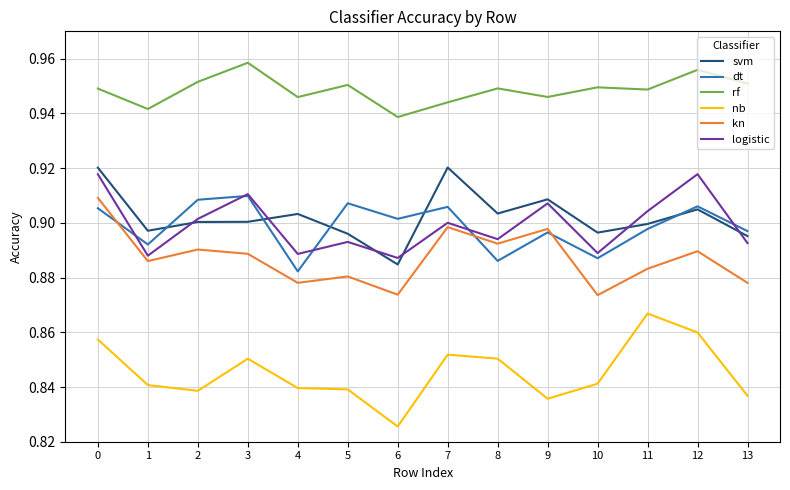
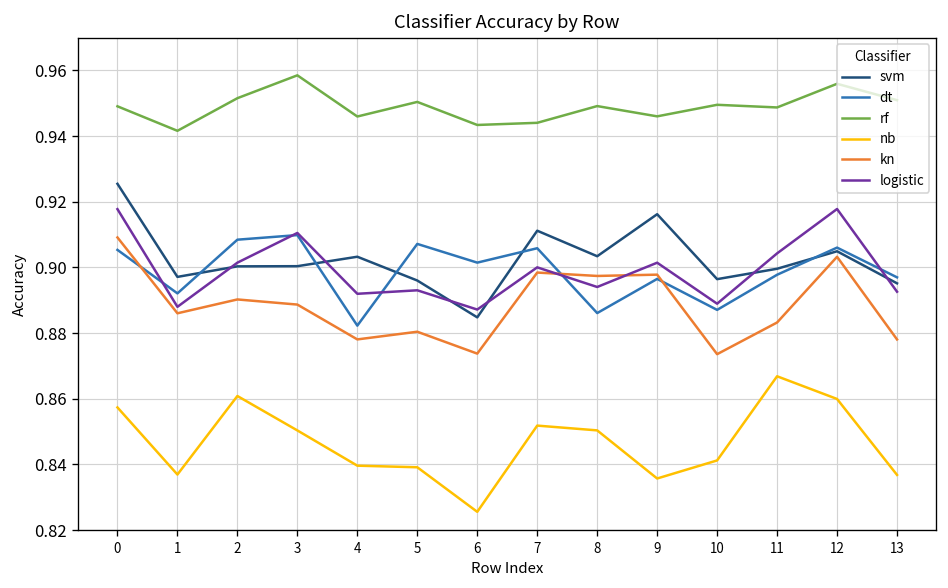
  {
    "svm": {
-     "0": 0.920,
+     "0": 0.925,
      "1": 0.897,
      "2": 0.900,
      "3": 0.900,
      "4": 0.903,
      "5": 0.896,
      "6": 0.885,
-     "7": 0.920,
+     "7": 0.911,
      "8": 0.903,
-     "9": 0.909,
+     "9": 0.916,
      "10": 0.896,
      "11": 0.900,
      "12": 0.905,
      "13": 0.895
    },
    "dt": {
      "0": 0.905,
      "1": 0.892,
      "2": 0.908,
      "4": 0.882,
      "5": 0.907,
      "6": 0.901,
      "7": 0.906,
      "8": 0.886,
      "9": 0.896,
      "10": 0.887,
      "11": 0.898,
      "12": 0.906,
      "13": 0.897
    },
    "rf": {
      "0": 0.949,
      "1": 0.942,
      "2": 0.952,
      "3": 0.959,
      "4": 0.946,
      "5": 0.950,
-     "6": 0.939,
+     "6": 0.943,
      "7": 0.944,
      "8": 0.949,
      "9": 0.946,
      "10": 0.950,
      "11": 0.949
    },
    "nb": {
      "0": 0.857,
-     "1": 0.841,
-     "2": 0.839,
+     "1": 0.837,
+     "2": 0.861,
      "3": 0.850,
      "4": 0.840,
      "5": 0.839,
      "6": 0.826,
      "7": 0.852,
      "8": 0.850,
      "9": 0.836,
      "10": 0.841,
      "11": 0.867,
      "12": 0.860,
      "13": 0.837
    },
    "kn": {
      "0": 0.909,
      "1": 0.886,
      "2": 0.890,
      "3": 0.889,
      "4": 0.878,
      "5": 0.880,
      "6": 0.874,
      "7": 0.898,
-     "8": 0.892,
+     "8": 0.897,
      "9": 0.898,
      "10": 0.874,
      "11": 0.883,
-     "12": 0.890,
+     "12": 0.903,
      "13": 0.878
    },
    "logistic": {
      "0": 0.918,
      "1": 0.888,
      "2": 0.901,
-     "4": 0.889,
+     "4": 0.892,
      "5": 0.893,
      "6": 0.887,
      "7": 0.900,
      "8": 0.894,
-     "9": 0.907,
+     "9": 0.901,
      "10": 0.889,
      "11": 0.904,
      "12": 0.918,
      "13": 0.893
    }
  }
